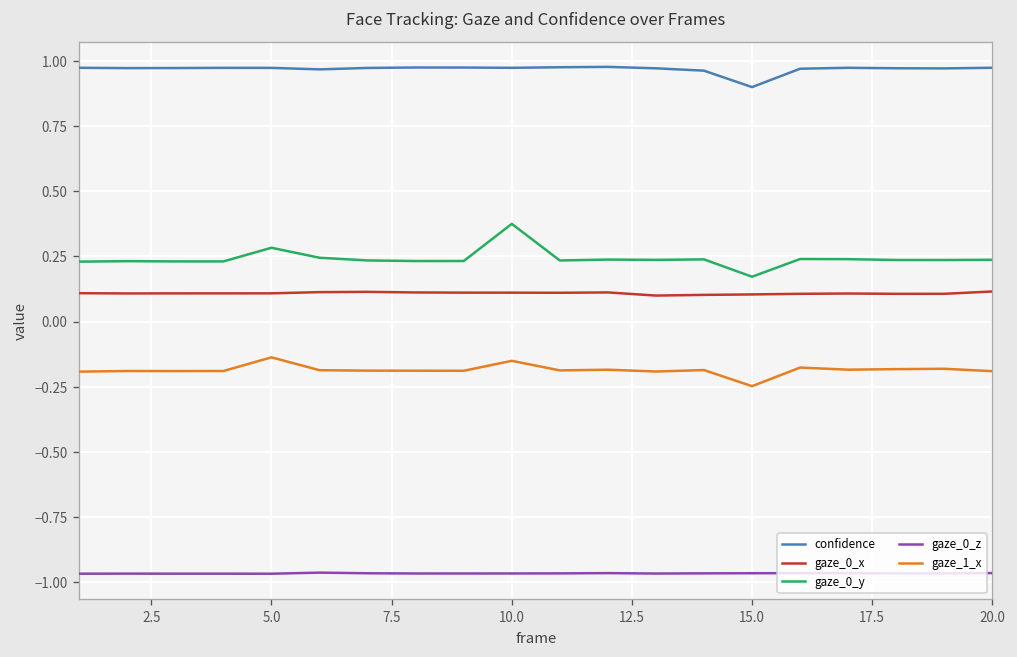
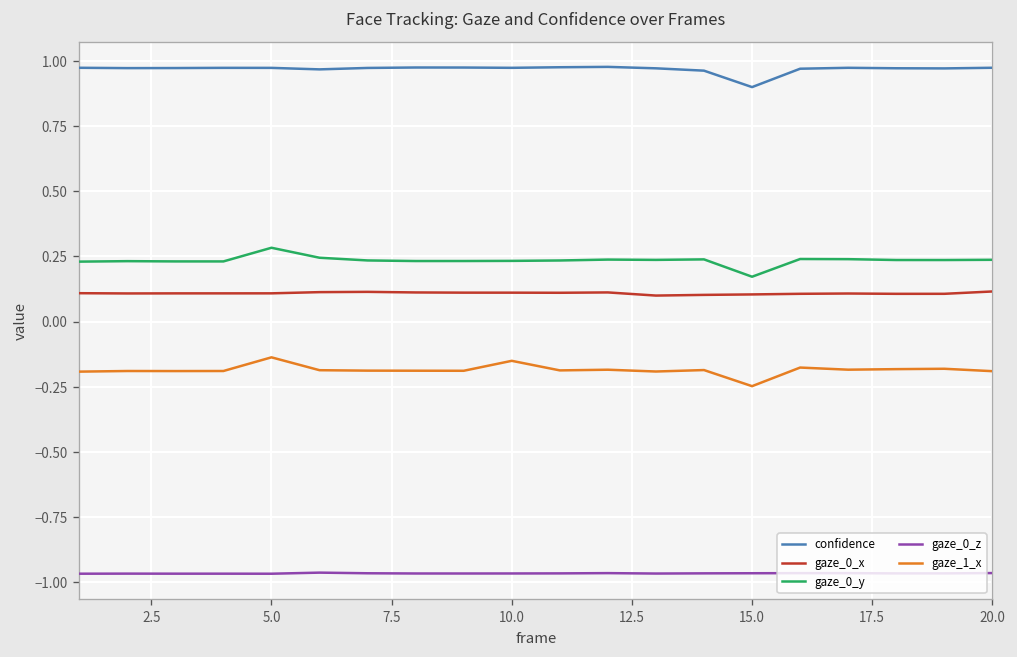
  {
    "confidence": {
      "5.0": 0.97,
      "10.0": 0.97,
      "15.0": 0.90,
      "20.0": 0.97
    },
    "gaze_0_x": {
      "5.0": 0.11,
      "10.0": 0.11,
      "15.0": 0.10,
      "20.0": 0.12
    },
    "gaze_0_y": {
      "5.0": 0.28,
-     "10.0": 0.37,
+     "10.0": 0.23,
      "15.0": 0.17,
      "20.0": 0.24
    },
    "gaze_0_z": {
      "5.0": -0.97,
      "10.0": -0.97,
      "15.0": -0.97,
      "20.0": -0.96
    },
    "gaze_1_x": {
      "5.0": -0.14,
      "10.0": -0.15,
      "15.0": -0.25,
      "20.0": -0.19
    }
  }
